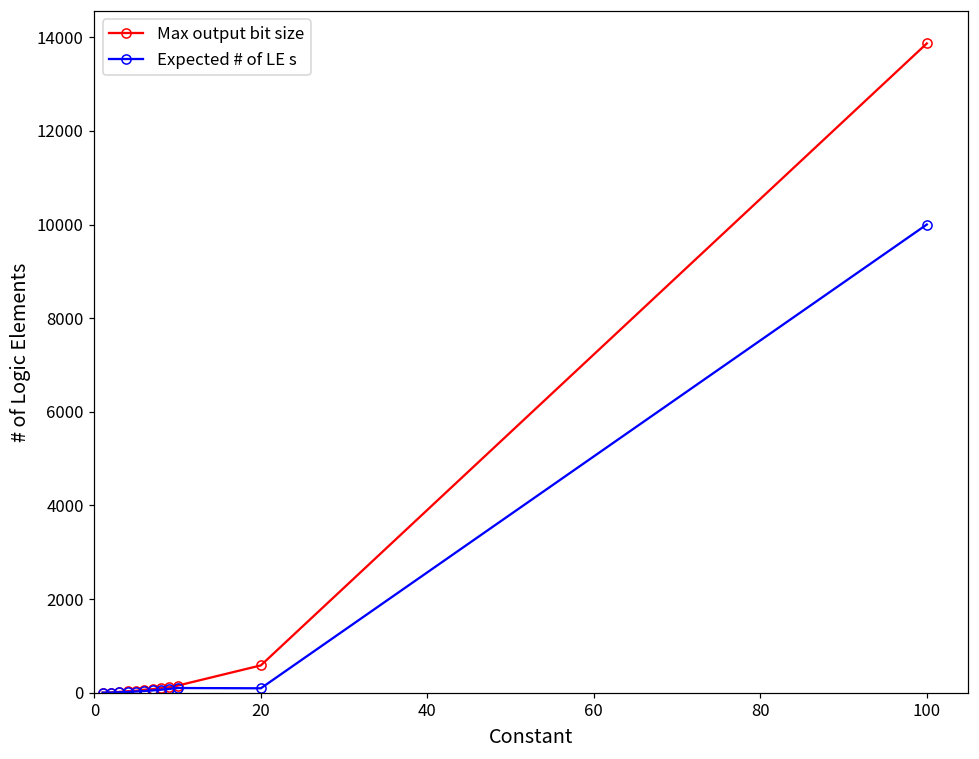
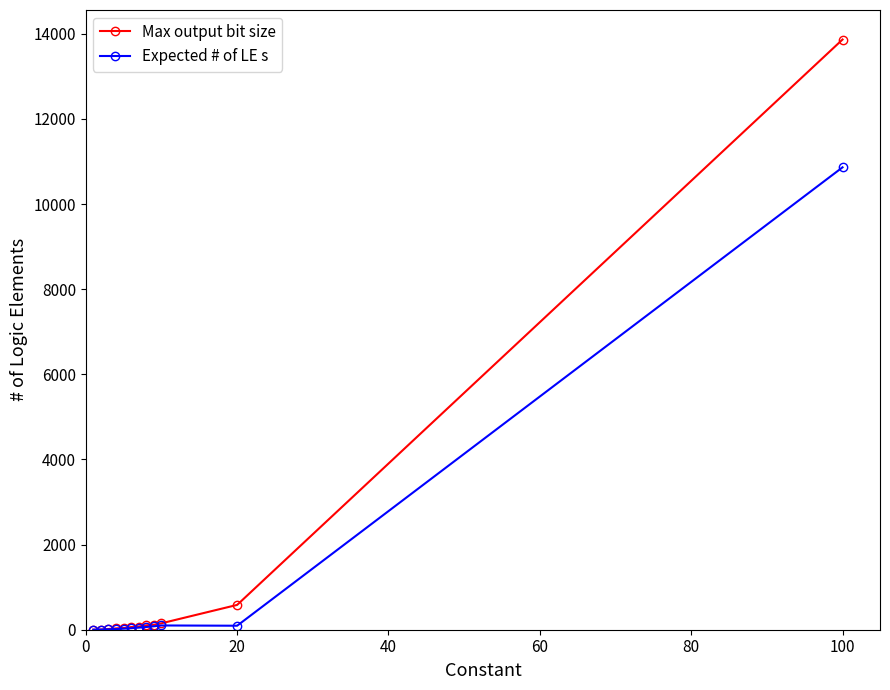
  {
    "Max output bit size": {
      "20": 600,
      "100": 13900
    },
    "Expected # of LE s": {
      "20": 100,
-     "100": 10000
+     "100": 10900
    }
  }
